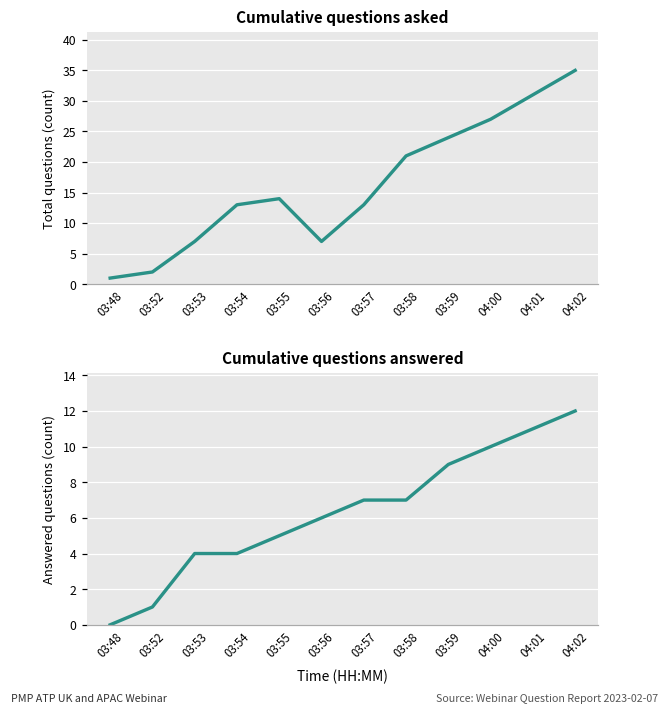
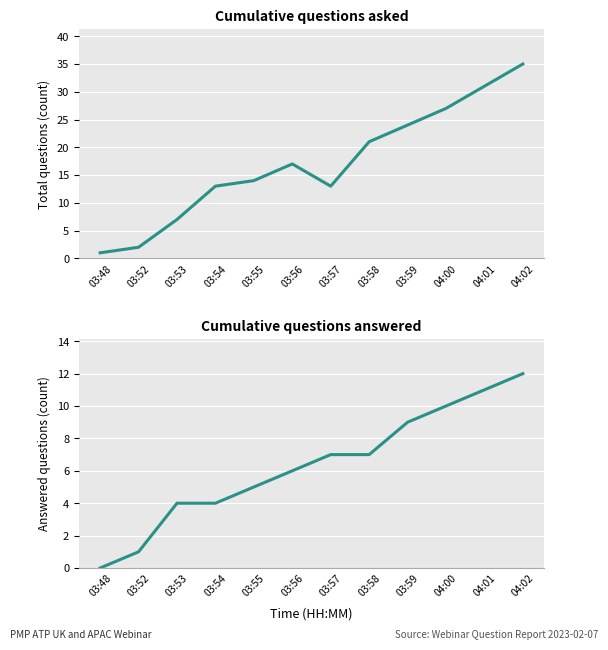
  {
    "Cumulative questions asked": {
      "03:48": 1,
      "03:52": 2,
      "03:53": 7,
      "03:54": 13,
      "03:55": 14,
-     "03:56": 7,
+     "03:56": 17,
      "03:57": 13,
      "03:58": 21,
      "03:59": 24,
      "04:00": 27,
      "04:01": 31,
      "04:02": 35
    },
    "Cumulative questions answered": {
      "03:48": 0.0,
      "03:52": 1.0,
      "03:53": 4.0,
      "03:54": 4.0,
      "03:55": 5.0,
      "03:56": 6.0,
      "03:57": 7.0,
      "03:58": 7.0,
      "03:59": 9.0,
      "04:00": 10.0,
      "04:01": 11.0,
      "04:02": 12.0
    }
  }
